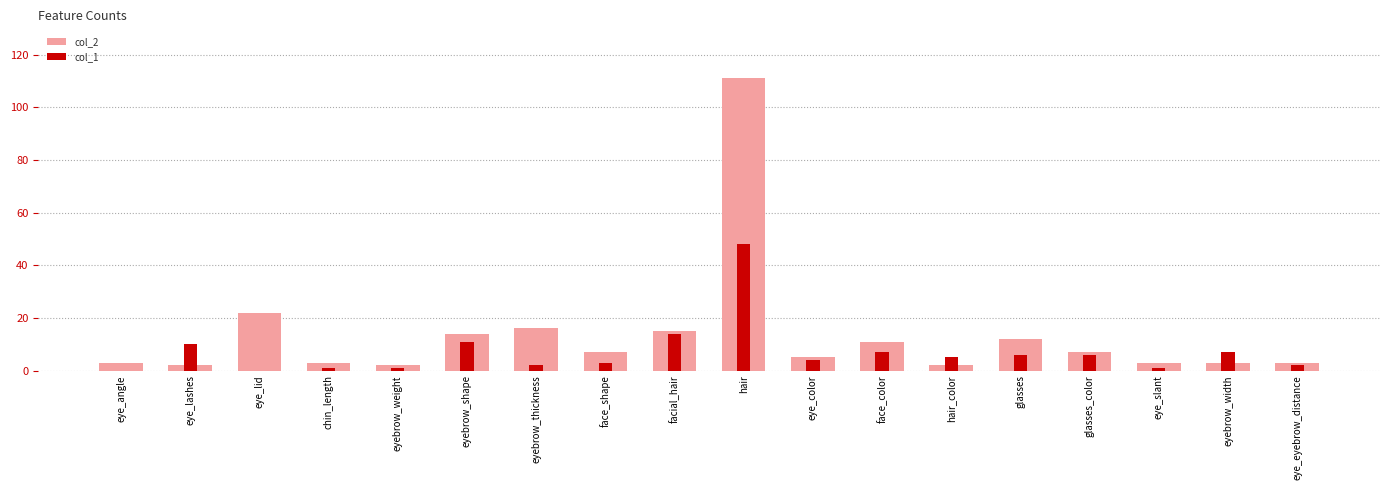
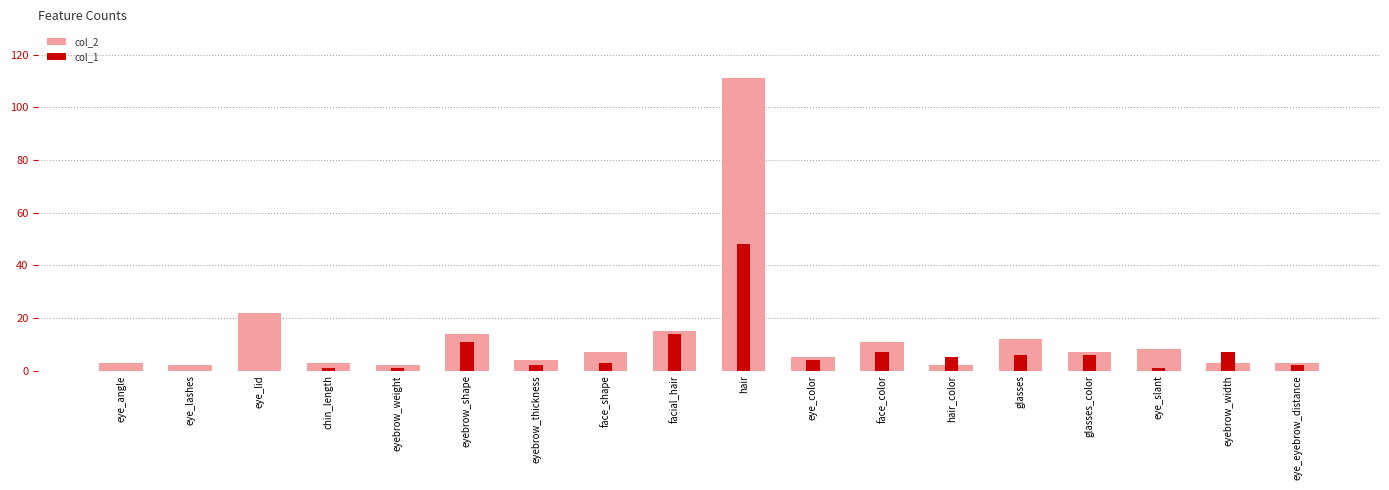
  {
    "col_2": {
      "eye_angle": 3,
      "eye_lid": 22,
      "chin_length": 3,
      "eyebrow_weight": 2,
      "eyebrow_shape": 14,
-     "eyebrow_thickness": 16,
+     "eyebrow_thickness": 4,
      "face_shape": 7,
      "facial_hair": 15,
      "hair": 111,
      "eye_color": 5,
      "face_color": 11,
      "glasses": 12,
      "glasses_color": 7,
-     "eye_slant": 3,
+     "eye_slant": 8,
      "eye_eyebrow_distance": 3
    },
    "col_1": {
      "eye_angle": 0,
-     "eye_lashes": 10,
+     "eye_lashes": 0,
      "eye_lid": 0,
      "hair_color": 5,
      "eyebrow_width": 7
    }
  }
